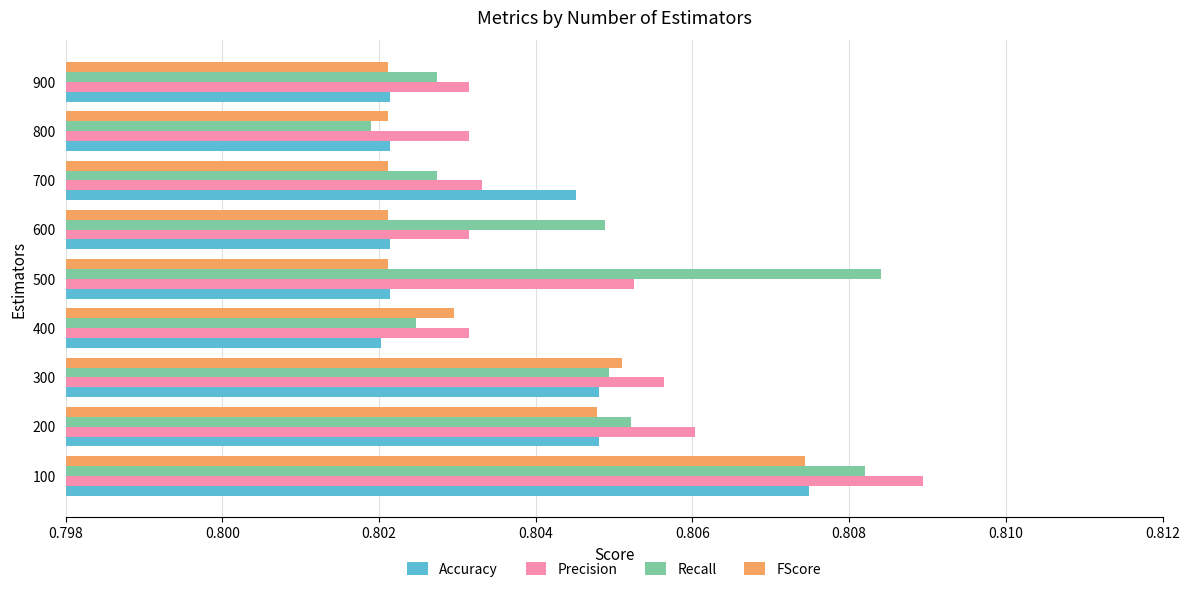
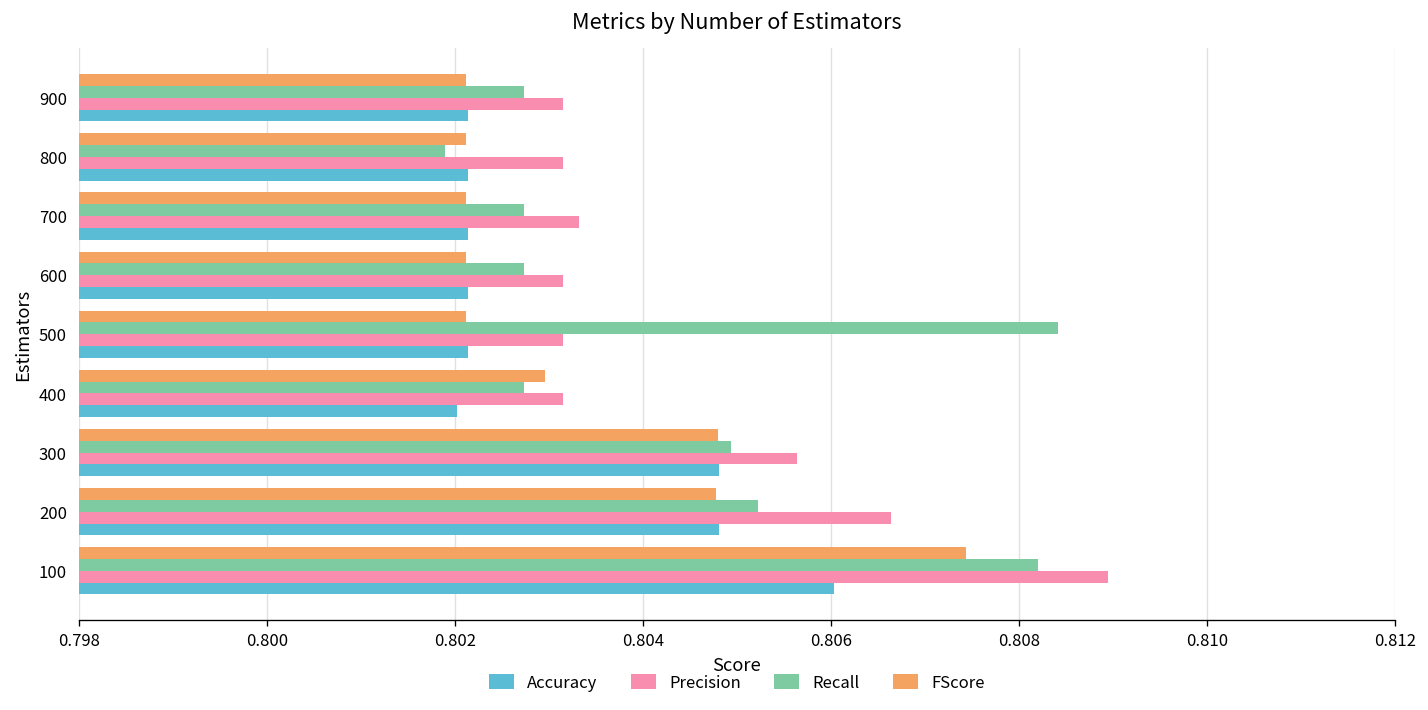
  {
    "Accuracy": {
      "900": 0.8021,
      "800": 0.8021,
-     "700": 0.8045,
+     "700": 0.8021,
      "600": 0.8021,
      "500": 0.8021,
      "400": 0.8020,
      "300": 0.8048,
      "200": 0.8048,
-     "100": 0.8075
+     "100": 0.8060
    },
    "Precision": {
      "900": 0.8032,
      "800": 0.8032,
      "700": 0.8033,
      "600": 0.8032,
-     "500": 0.8053,
+     "500": 0.8032,
      "400": 0.8032,
      "300": 0.8056,
-     "200": 0.8060,
+     "200": 0.8066,
      "100": 0.8089
    },
    "Recall": {
      "900": 0.8027,
      "800": 0.8019,
      "700": 0.8027,
-     "600": 0.8049,
+     "600": 0.8027,
      "500": 0.8084,
-     "400": 0.8025,
+     "400": 0.8027,
      "300": 0.8049,
      "200": 0.8052,
      "100": 0.8082
    },
    "FScore": {
      "900": 0.8021,
      "800": 0.8021,
      "700": 0.8021,
      "600": 0.8021,
      "500": 0.8021,
      "400": 0.8030,
-     "300": 0.8051,
+     "300": 0.8048,
      "200": 0.8048,
      "100": 0.8074
    }
  }
